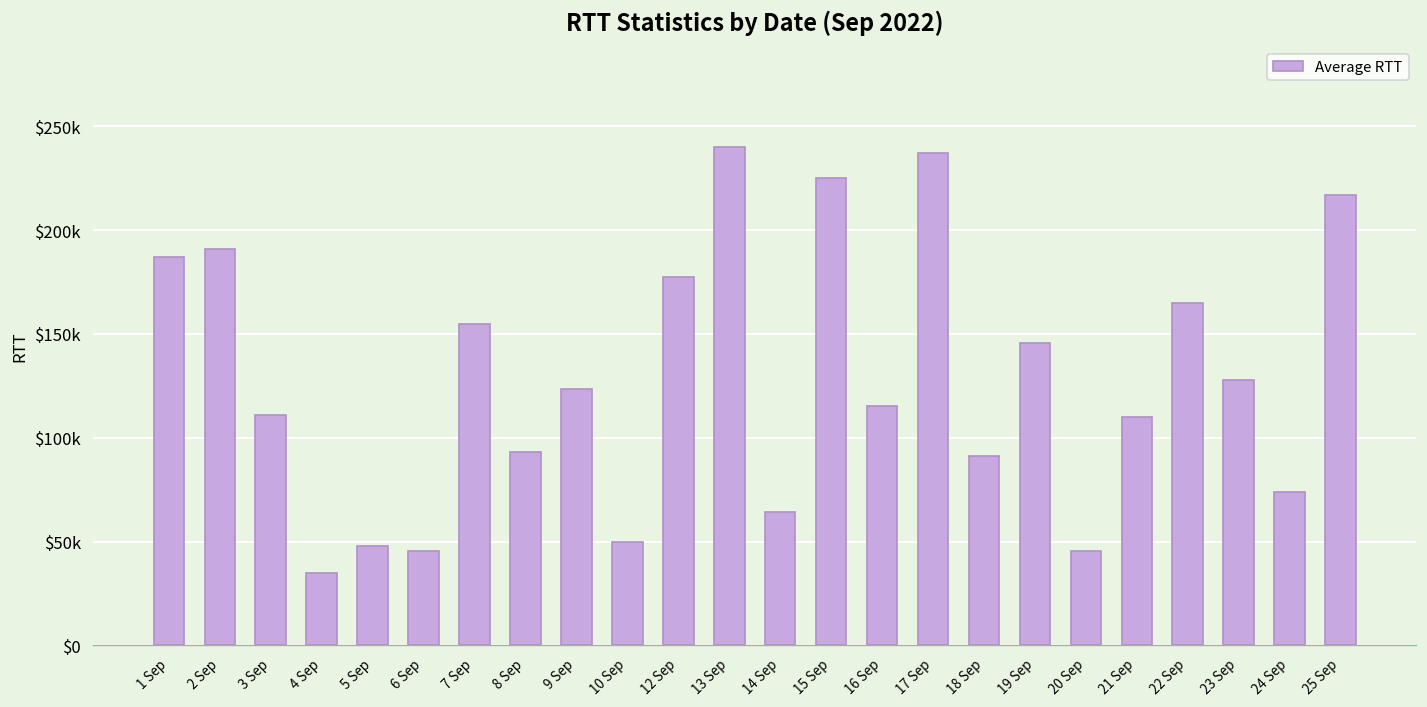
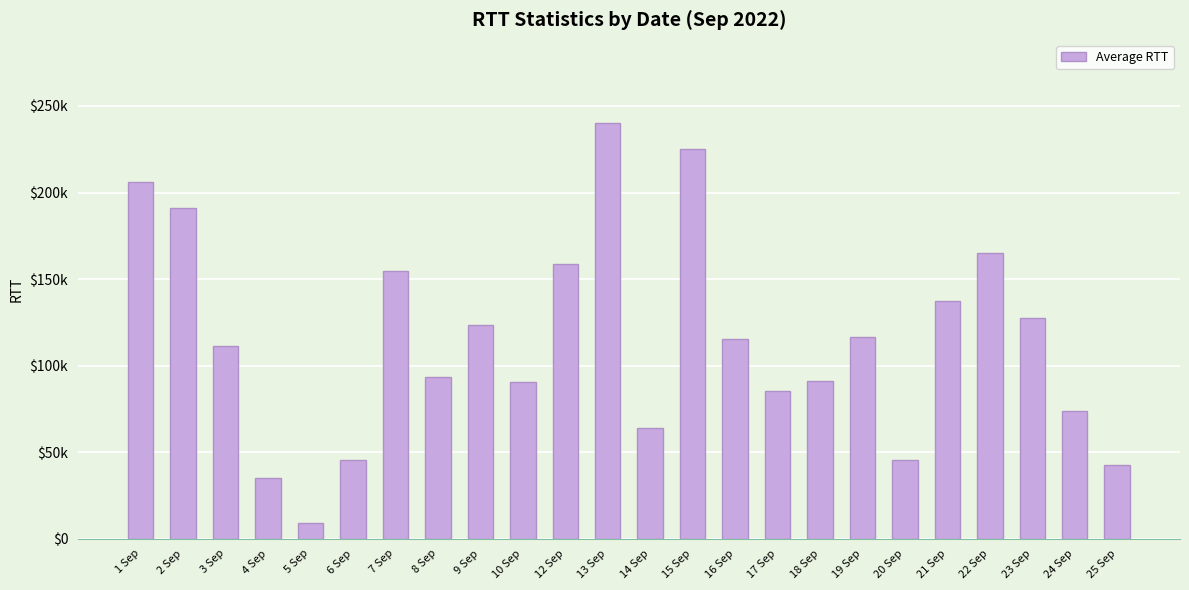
  {
-   "1 Sep": "$187000",
+   "1 Sep": "$206000",
    "2 Sep": "$191000",
    "3 Sep": "$111000",
    "4 Sep": "$35000",
-   "5 Sep": "$48000",
+   "5 Sep": "$9000",
    "6 Sep": "$46000",
    "7 Sep": "$155000",
    "8 Sep": "$93000",
    "9 Sep": "$123000",
-   "10 Sep": "$50000",
-   "12 Sep": "$177000",
+   "10 Sep": "$91000",
+   "12 Sep": "$159000",
    "13 Sep": "$240000",
    "14 Sep": "$64000",
    "15 Sep": "$225000",
    "16 Sep": "$115000",
-   "17 Sep": "$237000",
+   "17 Sep": "$86000",
    "18 Sep": "$91000",
-   "19 Sep": "$146000",
+   "19 Sep": "$117000",
    "20 Sep": "$46000",
-   "21 Sep": "$110000",
+   "21 Sep": "$137000",
    "22 Sep": "$165000",
    "23 Sep": "$128000",
    "24 Sep": "$74000",
-   "25 Sep": "$217000"
+   "25 Sep": "$43000"
  }
